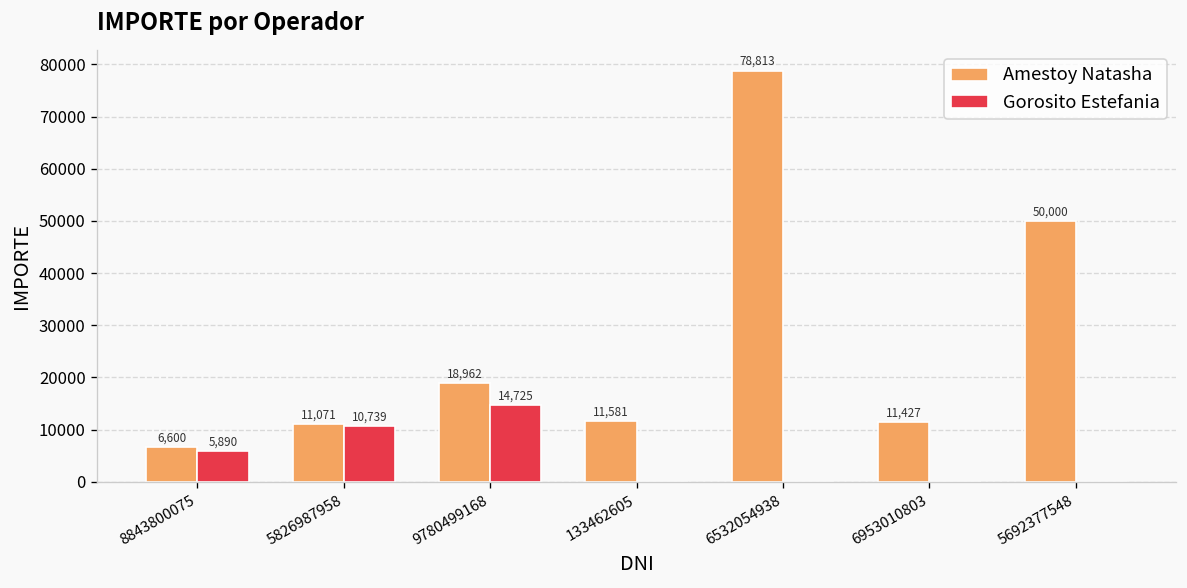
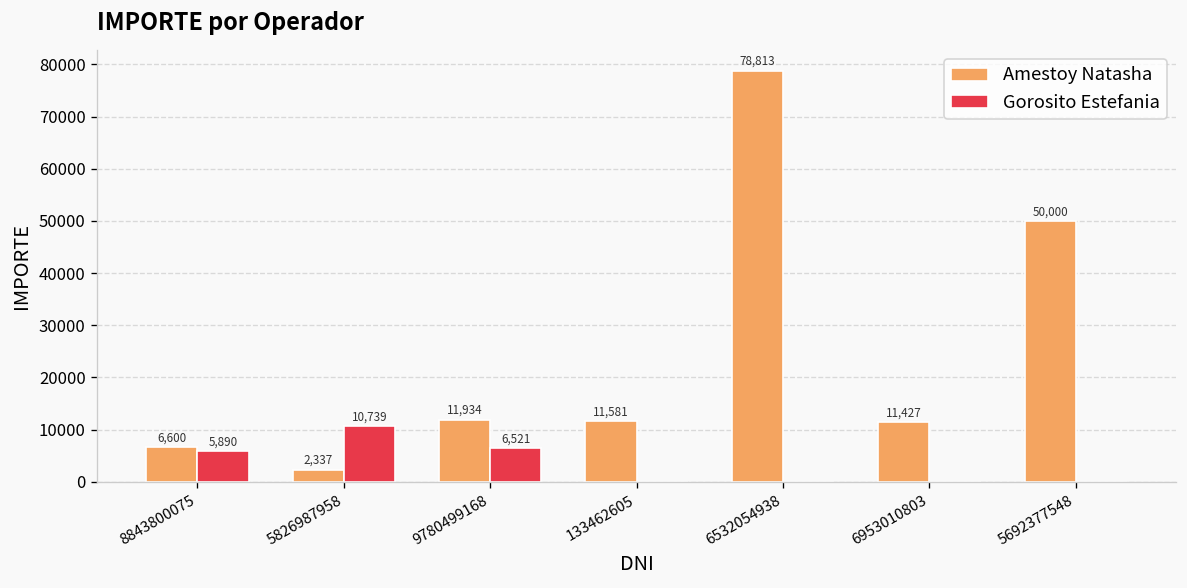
  {
    "Amestoy Natasha": {
      "8843800075": "6,600",
-     "5826987958": "11,071",
-     "9780499168": "18,962",
+     "5826987958": "2,337",
+     "9780499168": "11,934",
      "133462605": "11,581",
      "6532054938": "78,813",
      "6953010803": "11,427",
      "5692377548": "50,000"
    },
    "Gorosito Estefania": {
      "8843800075": "5,890",
      "5826987958": "10,739",
-     "9780499168": "14,725"
+     "9780499168": "6,521"
    }
  }
